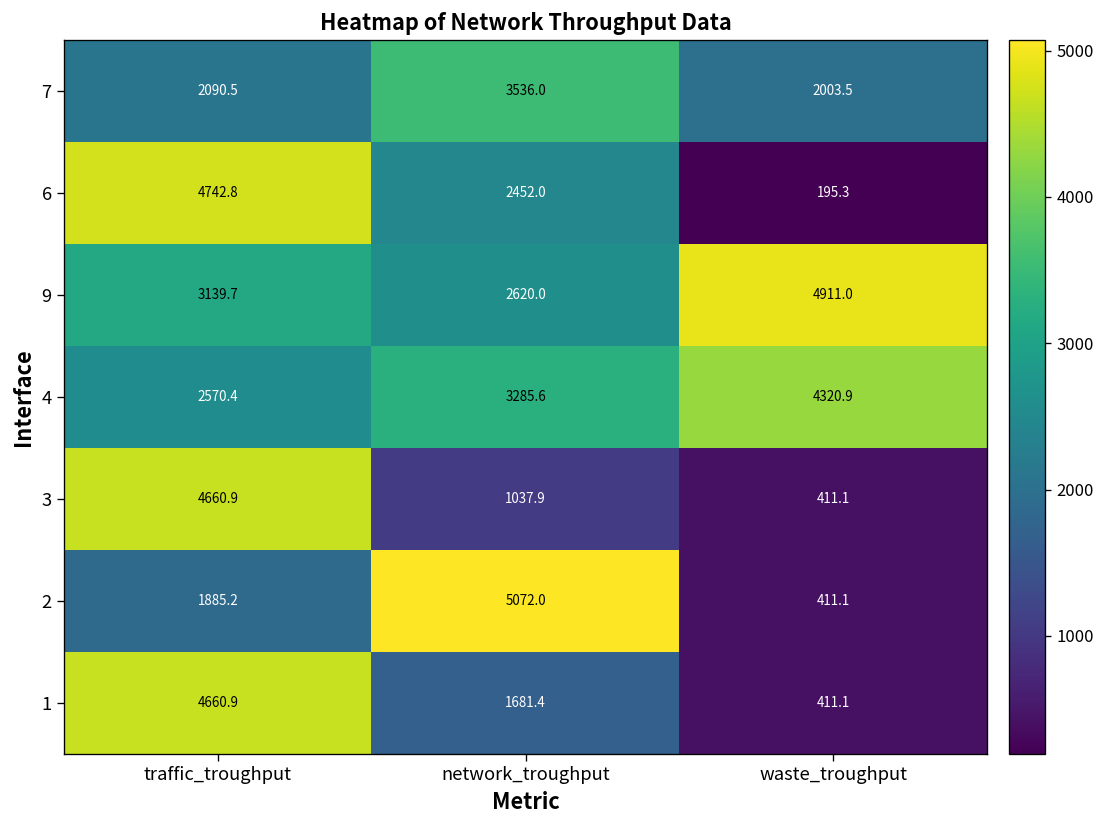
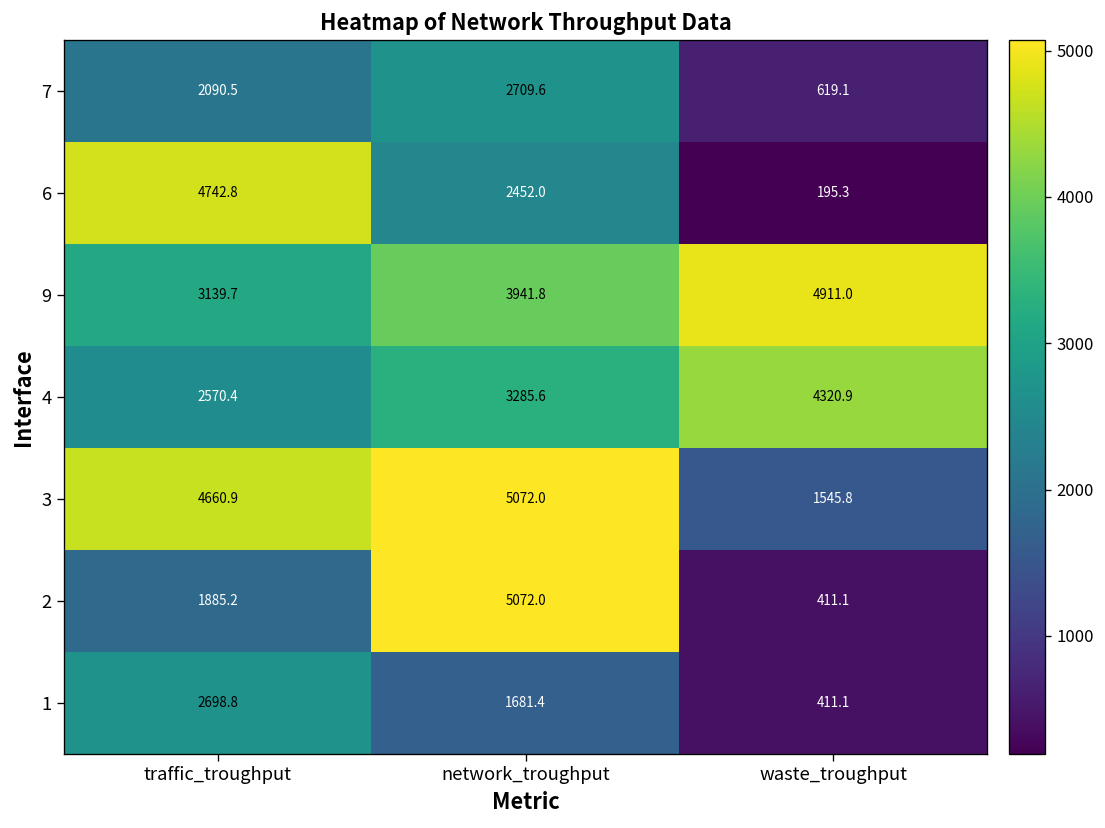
  {
    "7": {
      "traffic_troughput": 2090.5,
-     "network_troughput": 3536.0,
-     "waste_troughput": 2003.5
+     "network_troughput": 2709.6,
+     "waste_troughput": 619.1
    },
    "6": {
      "traffic_troughput": 4742.8,
      "network_troughput": 2452.0,
      "waste_troughput": 195.3
    },
    "9": {
      "traffic_troughput": 3139.7,
-     "network_troughput": 2620.0,
+     "network_troughput": 3941.8,
      "waste_troughput": 4911.0
    },
    "4": {
      "traffic_troughput": 2570.4,
      "network_troughput": 3285.6,
      "waste_troughput": 4320.9
    },
    "3": {
      "traffic_troughput": 4660.9,
-     "network_troughput": 1037.9,
-     "waste_troughput": 411.1
+     "network_troughput": 5072.0,
+     "waste_troughput": 1545.8
    },
    "2": {
      "traffic_troughput": 1885.2,
      "network_troughput": 5072.0,
      "waste_troughput": 411.1
    },
    "1": {
-     "traffic_troughput": 4660.9,
+     "traffic_troughput": 2698.8,
      "network_troughput": 1681.4,
      "waste_troughput": 411.1
    }
  }
